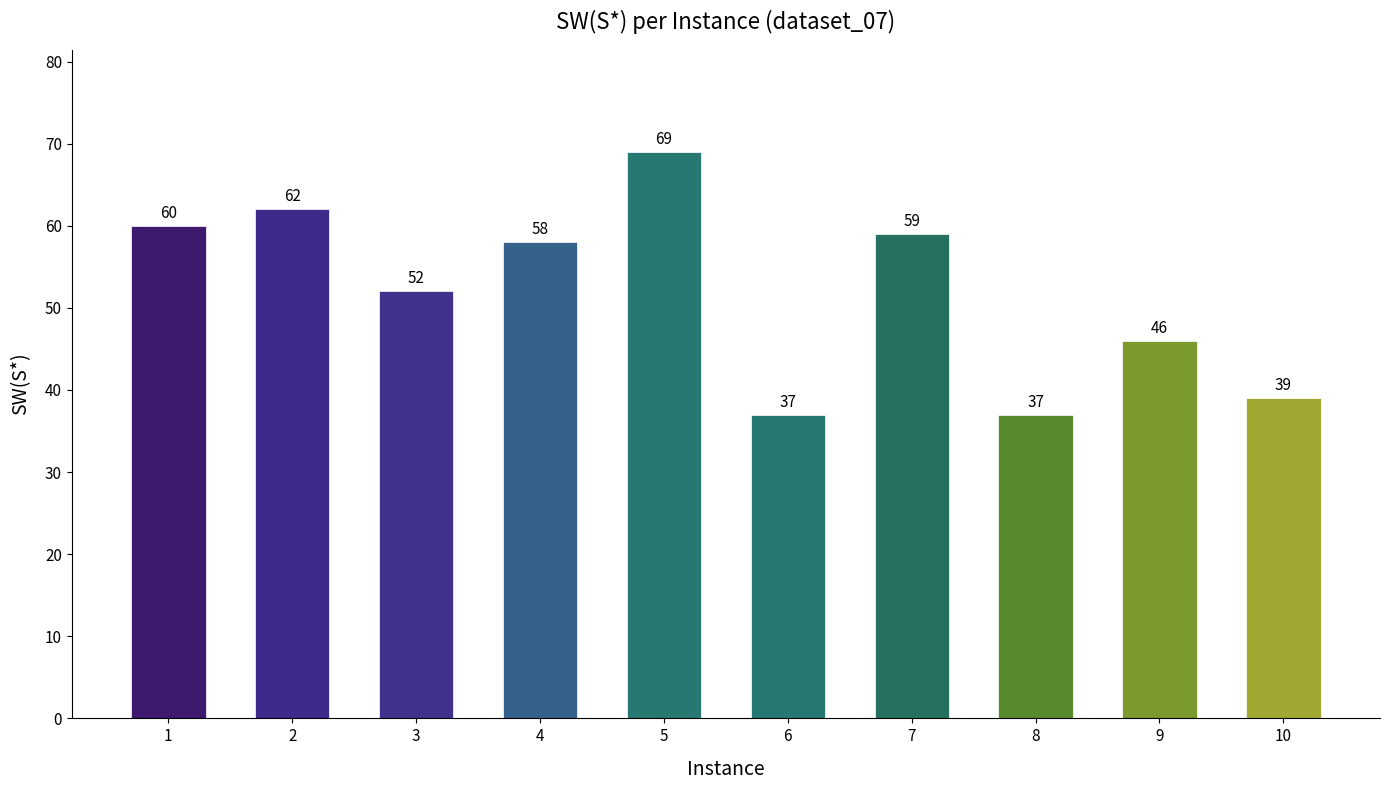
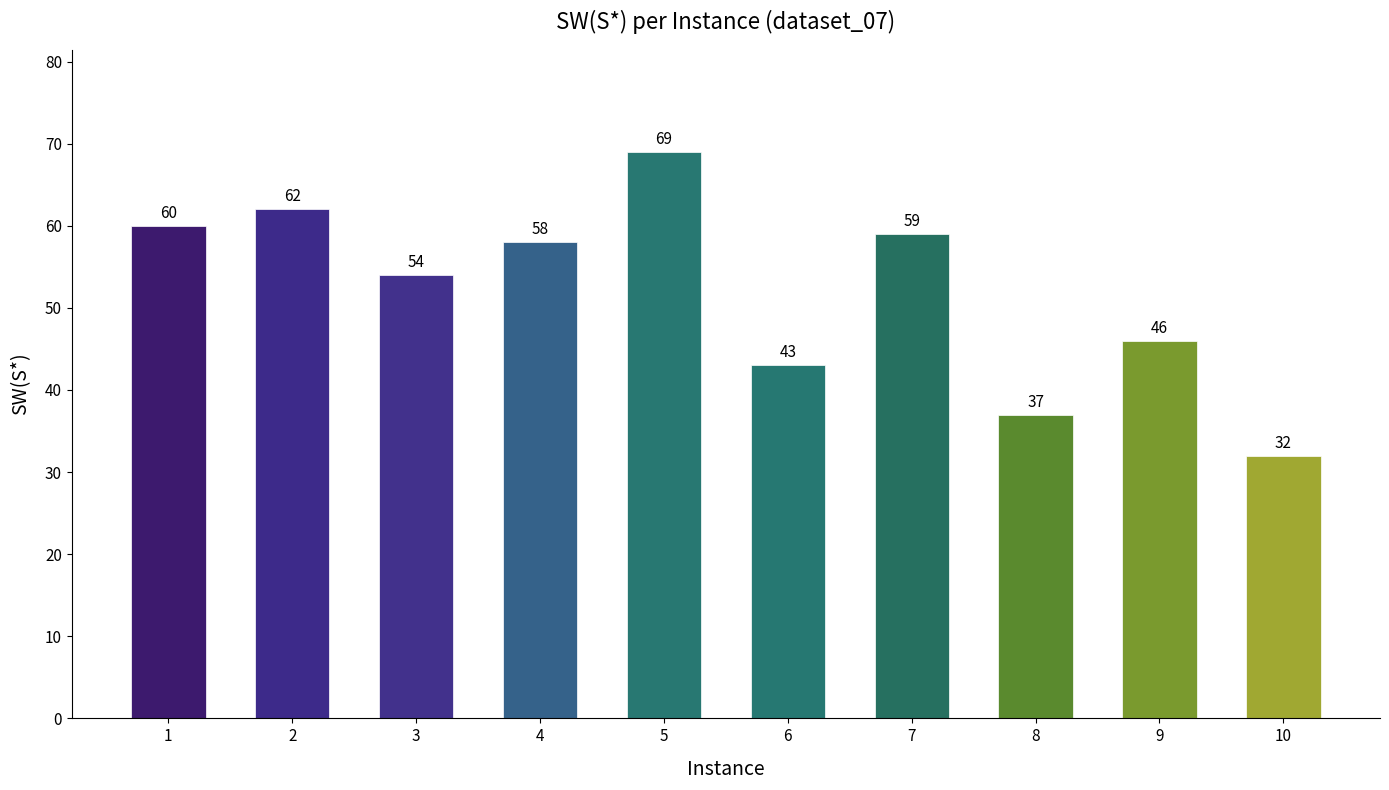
  {
    "1": 60,
    "2": 62,
-   "3": 52,
+   "3": 54,
    "4": 58,
    "5": 69,
-   "6": 37,
+   "6": 43,
    "7": 59,
    "8": 37,
    "9": 46,
-   "10": 39
+   "10": 32
  }
